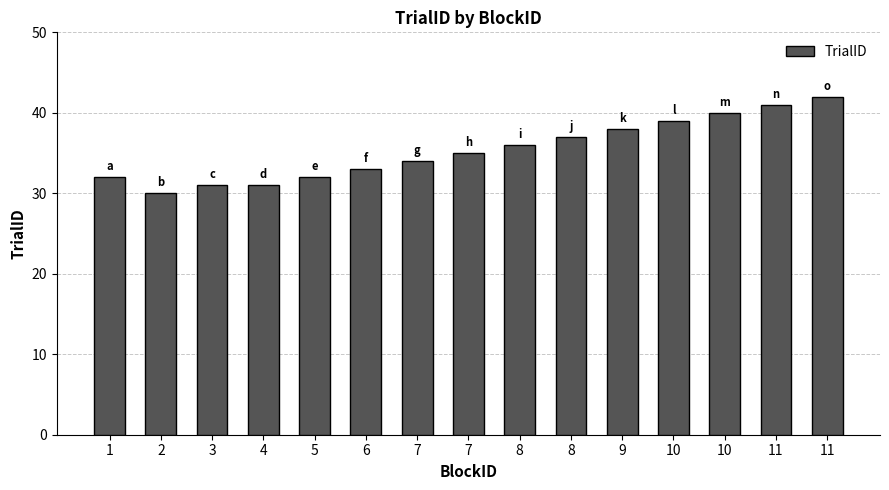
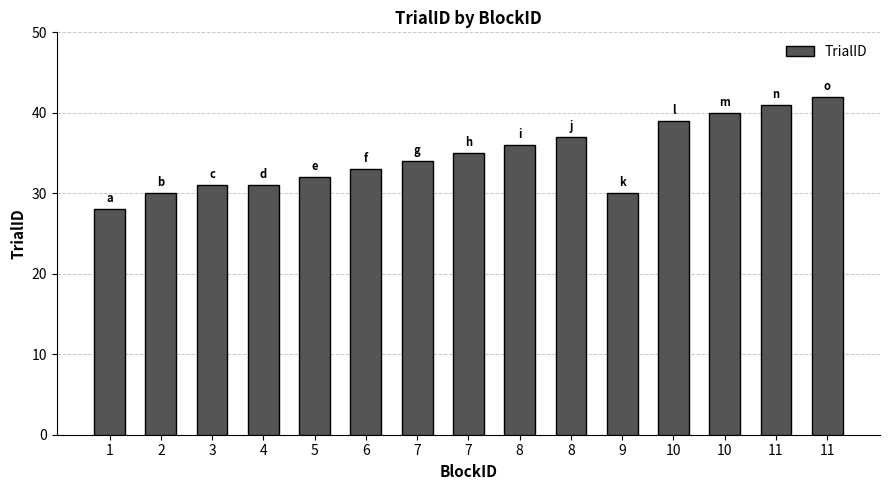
  {
-   "1": 32,
+   "1": 28,
    "2": 30,
    "3": 31,
    "4": 31,
    "5": 32,
    "6": 33,
-   "9": 38
+   "9": 30
  }
